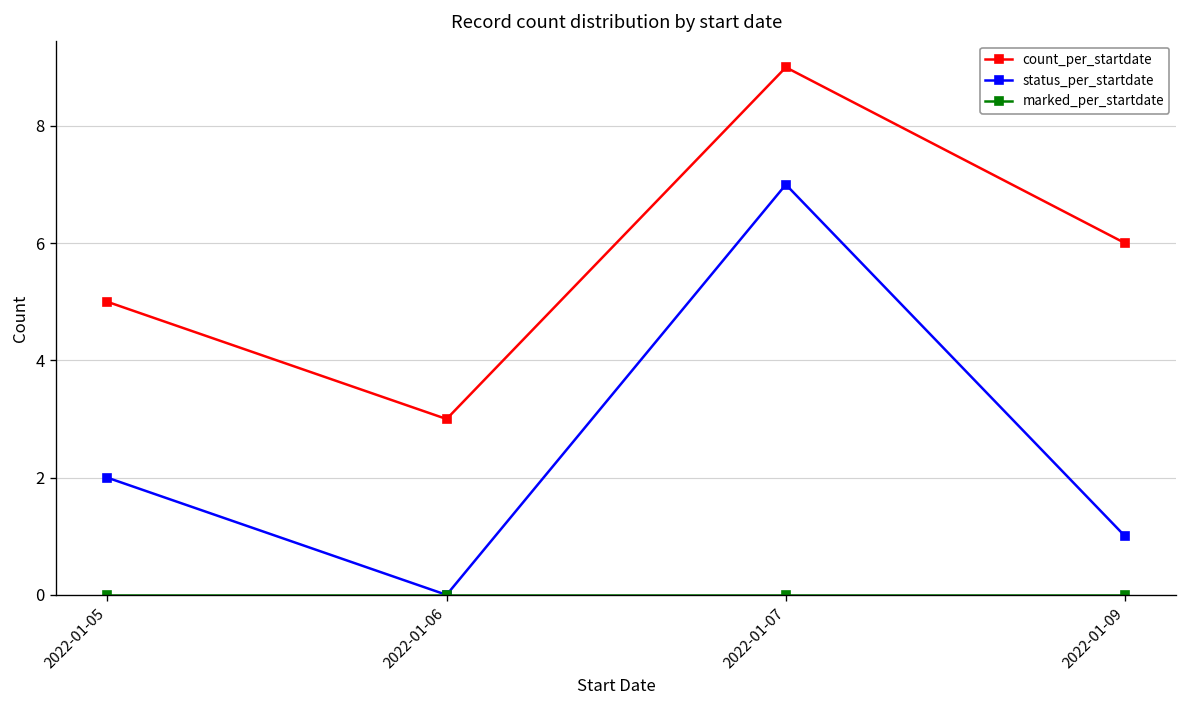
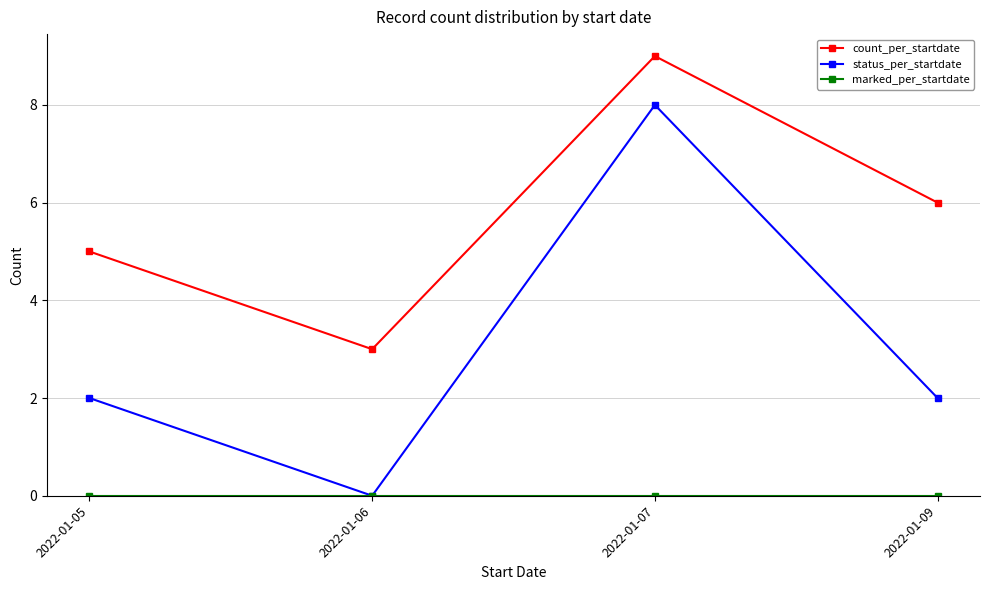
  {
    "count_per_startdate": {
      "2022-01-05": 5,
      "2022-01-06": 3,
      "2022-01-07": 9,
      "2022-01-09": 6
    },
    "status_per_startdate": {
      "2022-01-05": 2,
-     "2022-01-07": 7,
-     "2022-01-09": 1
+     "2022-01-07": 8,
+     "2022-01-09": 2
    },
    "marked_per_startdate": {
      "2022-01-05": 0,
      "2022-01-07": 0,
      "2022-01-09": 0
    }
  }
